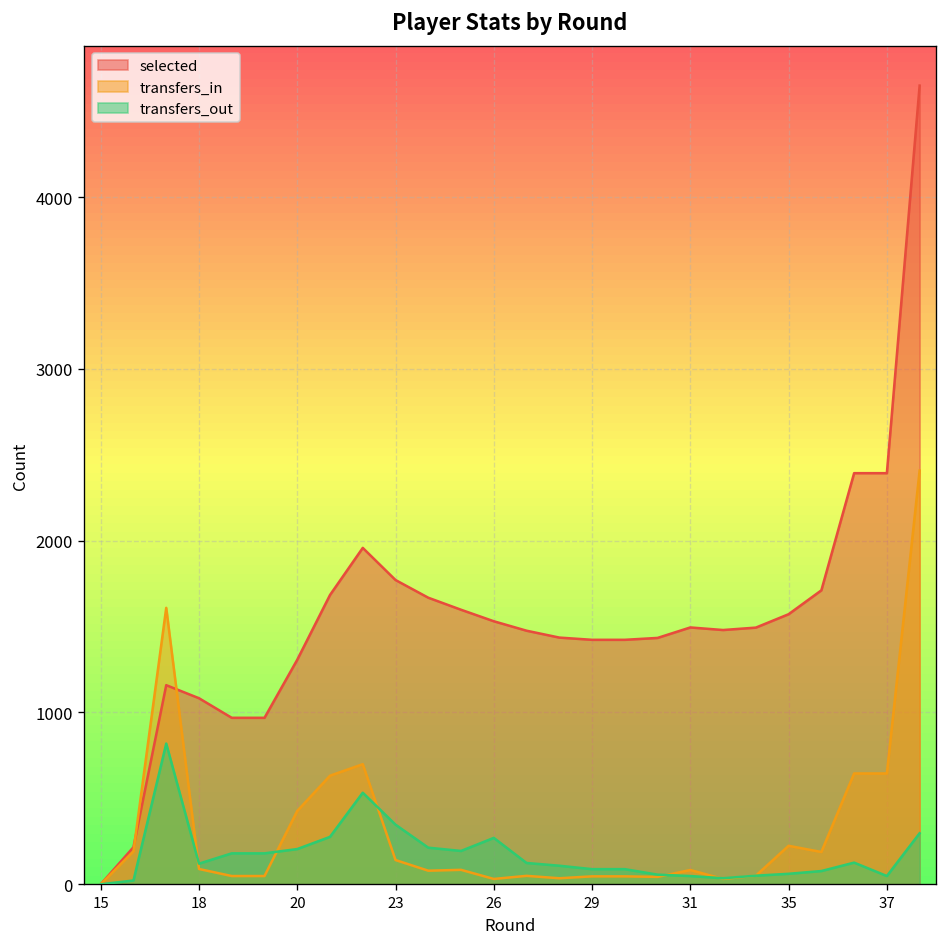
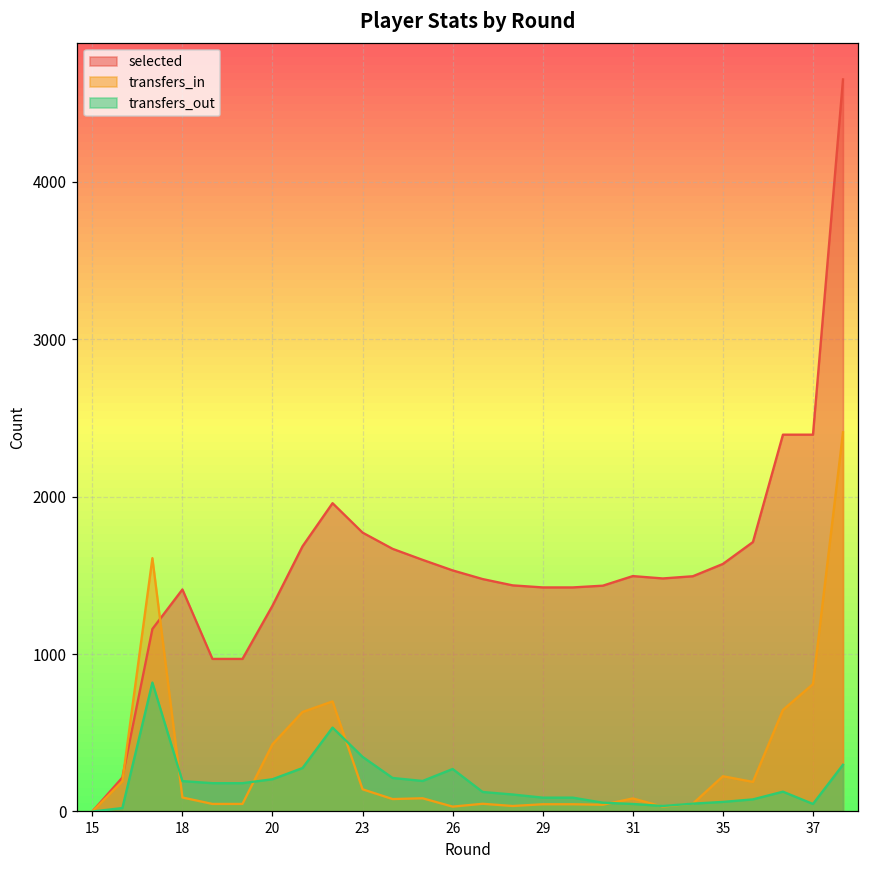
  {
    "selected": {
-     "18": 1080,
+     "18": 1410,
      "26": 1530,
      "29": 1420,
      "31": 1500,
      "35": 1570,
      "37": 2390
    },
    "transfers_in": {
      "18": 90,
      "26": 30,
      "29": 50,
      "31": 80,
      "35": 220,
-     "37": 650
+     "37": 810
    },
    "transfers_out": {
-     "18": 120,
+     "18": 190,
      "26": 270,
      "29": 90,
      "31": 50,
      "35": 60,
      "37": 50
    }
  }
